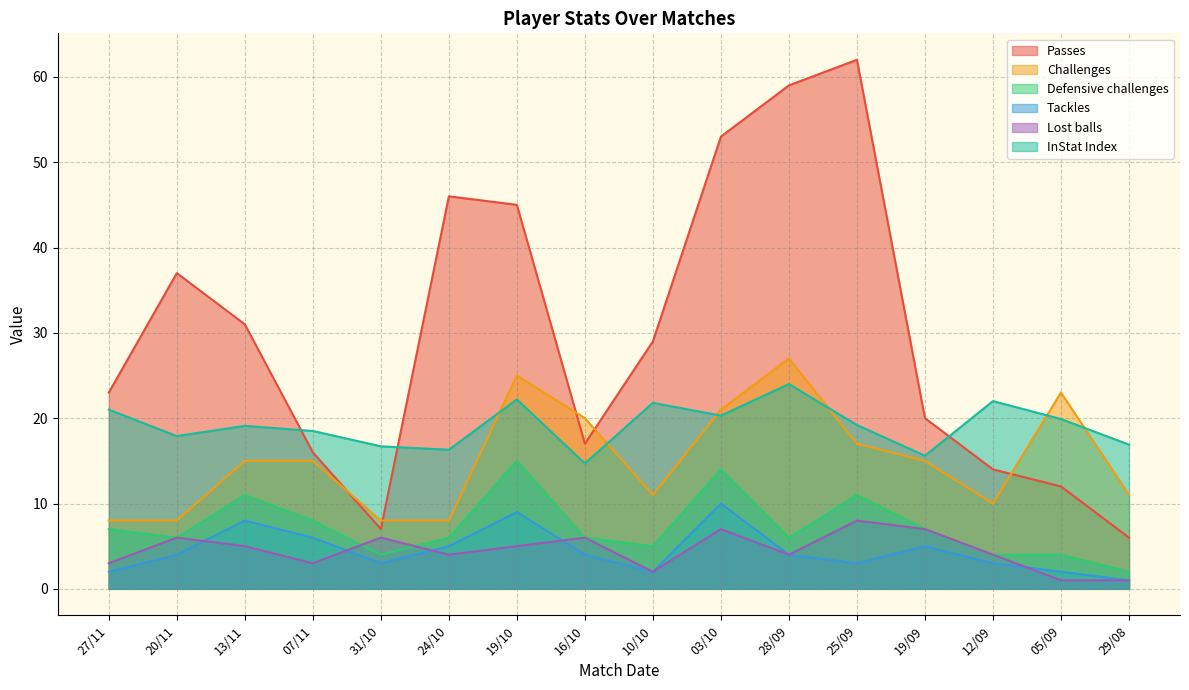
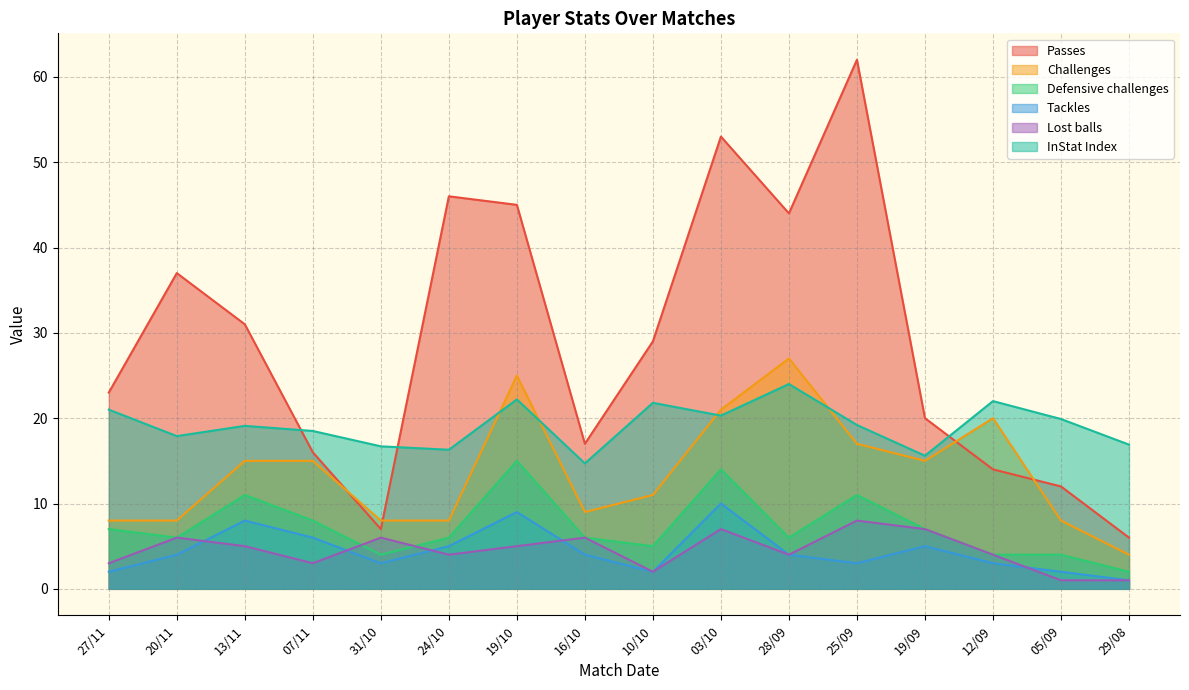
  {
    "Passes": {
      "27/11": 23,
      "20/11": 37,
      "13/11": 31,
      "07/11": 16,
      "31/10": 7,
      "24/10": 46,
      "19/10": 45,
      "16/10": 17,
      "10/10": 29,
      "03/10": 53,
-     "28/09": 59,
+     "28/09": 44,
      "25/09": 62,
      "19/09": 20,
      "12/09": 14,
      "05/09": 12,
      "29/08": 6
    },
    "Challenges": {
      "27/11": 8,
      "20/11": 8,
      "13/11": 15,
      "07/11": 15,
      "31/10": 8,
      "24/10": 8,
      "19/10": 25,
-     "16/10": 20,
+     "16/10": 9,
      "10/10": 11,
      "03/10": 21,
      "28/09": 27,
      "25/09": 17,
      "19/09": 15,
-     "12/09": 10,
-     "05/09": 23,
-     "29/08": 11
+     "12/09": 20,
+     "05/09": 8,
+     "29/08": 4
    },
    "Lost balls": {
      "27/11": 3,
      "13/11": 5,
      "07/11": 3,
      "31/10": 6,
      "24/10": 4,
      "19/10": 5,
      "03/10": 7,
      "25/09": 8,
      "05/09": 1
    }
  }
